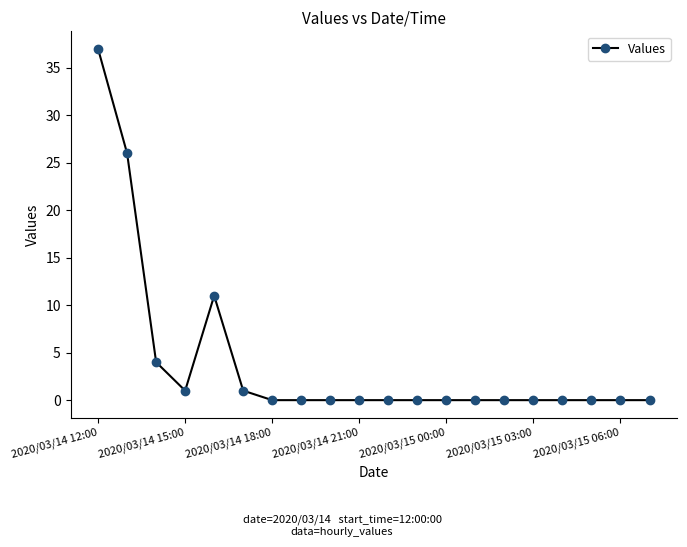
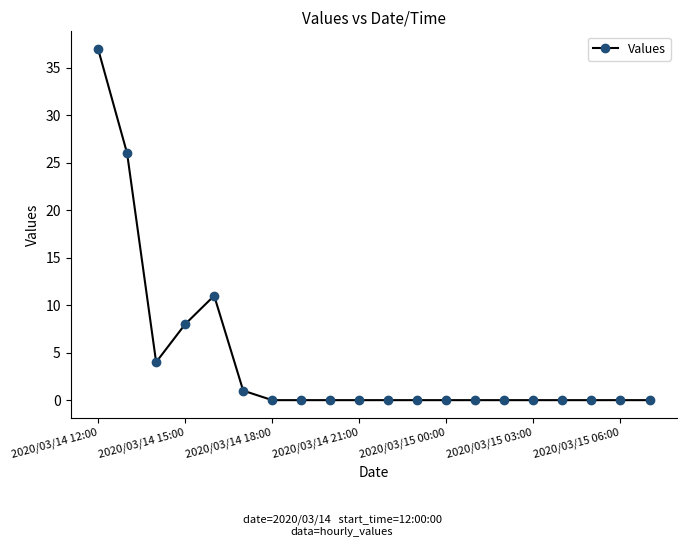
  {
    "2020/03/14 12:00": 37,
-   "2020/03/14 15:00": 1,
+   "2020/03/14 15:00": 8,
    "2020/03/14 18:00": 0,
    "2020/03/14 21:00": 0,
    "2020/03/15 00:00": 0,
    "2020/03/15 03:00": 0,
    "2020/03/15 06:00": 0
  }
